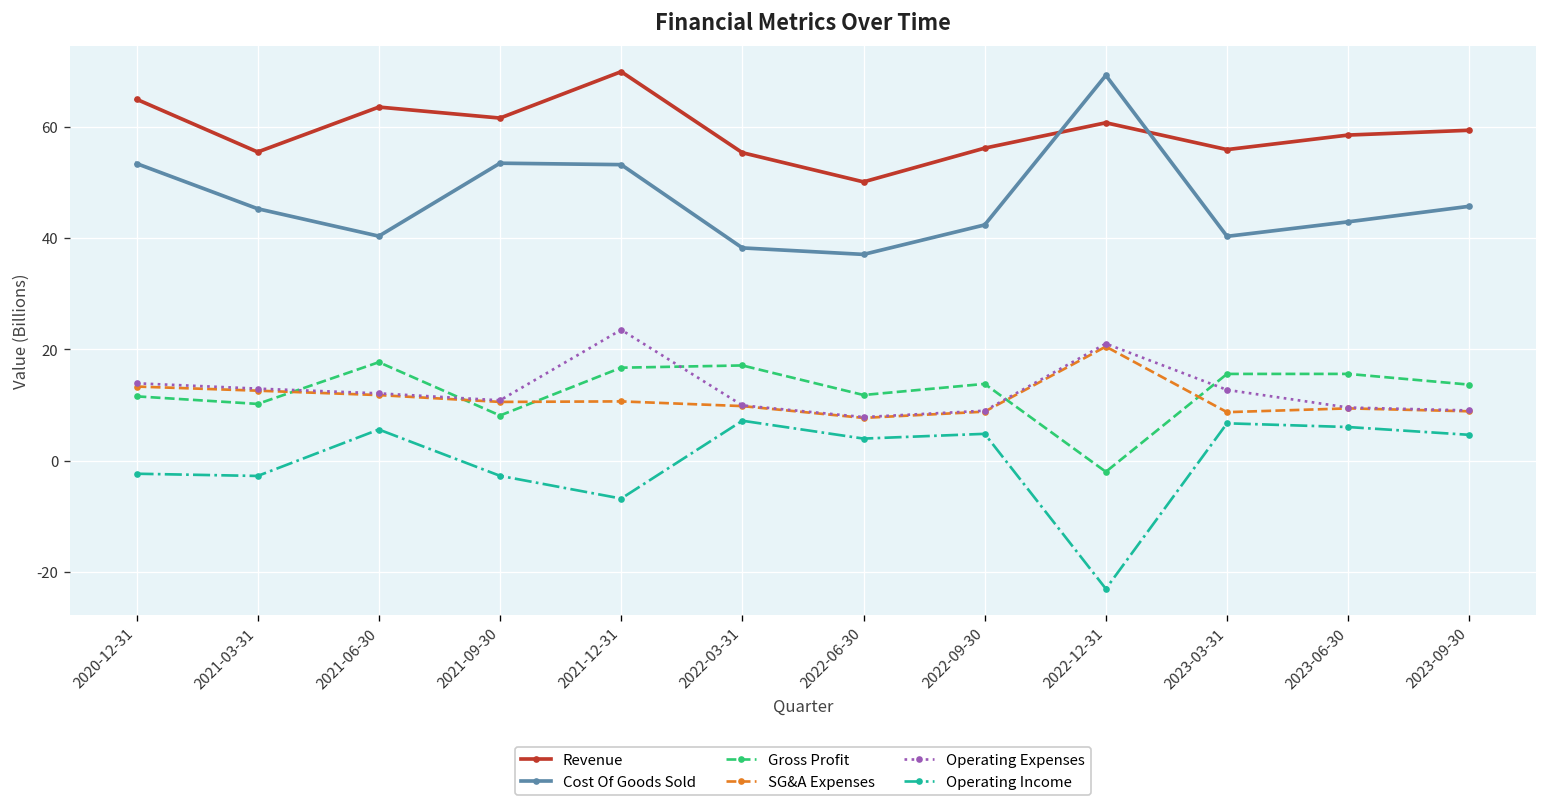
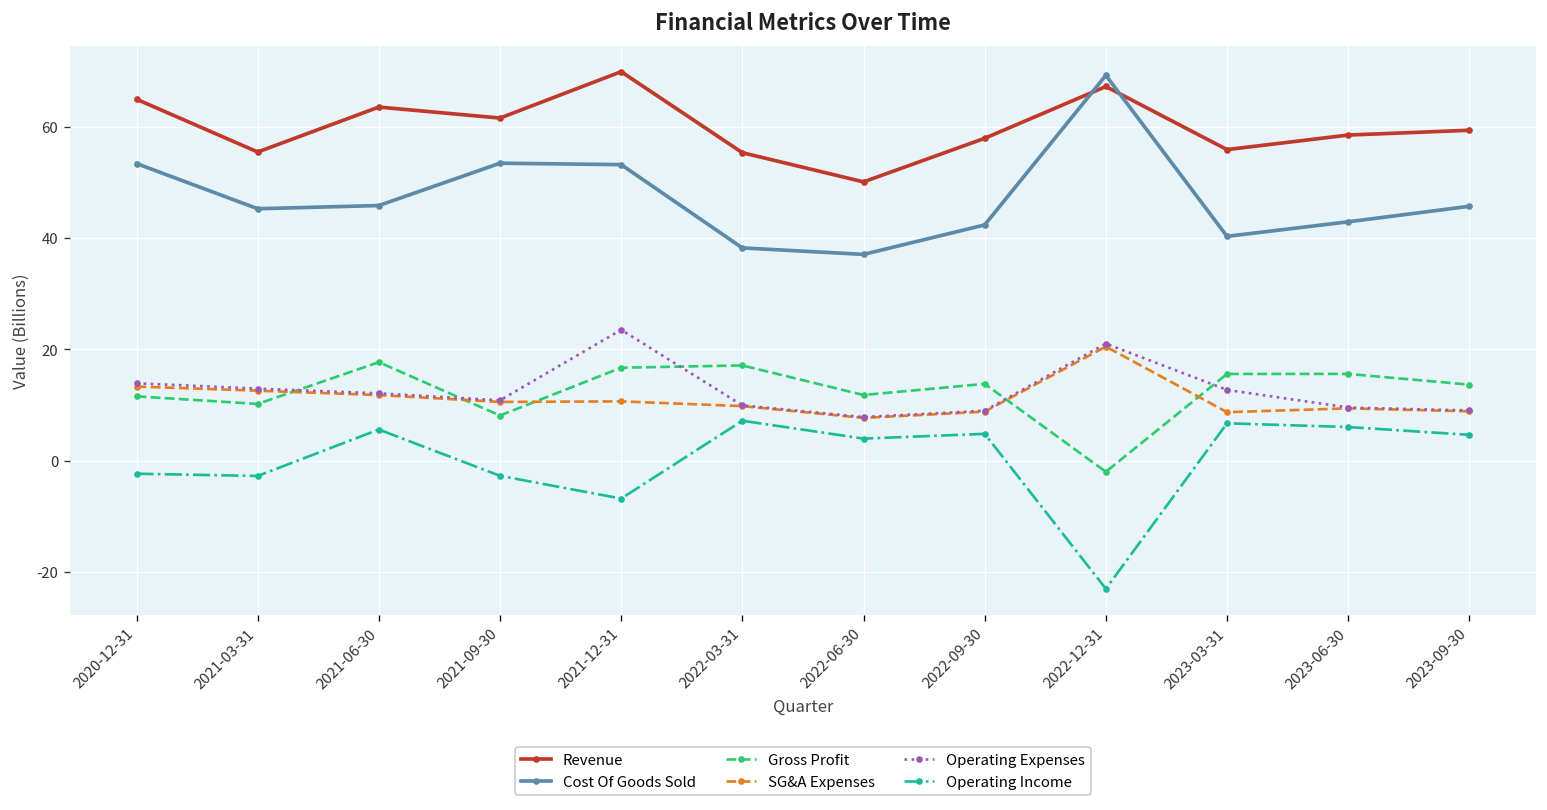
  {
    "Revenue": {
      "2020-12-31": 65,
      "2021-03-31": 55,
      "2021-06-30": 64,
      "2021-09-30": 62,
      "2021-12-31": 70,
      "2022-03-31": 55,
      "2022-06-30": 50,
-     "2022-09-30": 56,
-     "2022-12-31": 61,
+     "2022-09-30": 58,
+     "2022-12-31": 67,
      "2023-03-31": 56,
      "2023-06-30": 59,
      "2023-09-30": 59
    },
    "Cost Of Goods Sold": {
      "2020-12-31": 53,
      "2021-03-31": 45,
-     "2021-06-30": 40,
+     "2021-06-30": 46,
      "2021-09-30": 53,
      "2021-12-31": 53,
      "2022-03-31": 38,
      "2022-06-30": 37,
      "2022-09-30": 42,
      "2022-12-31": 69,
      "2023-03-31": 40,
      "2023-06-30": 43,
      "2023-09-30": 46
    },
    "SG&A Expenses": {
      "2020-12-31": 13,
      "2021-12-31": 11,
      "2023-03-31": 9
    },
    "Operating Expenses": {
      "2020-12-31": 14,
      "2021-12-31": 24,
      "2023-03-31": 13
    }
  }
